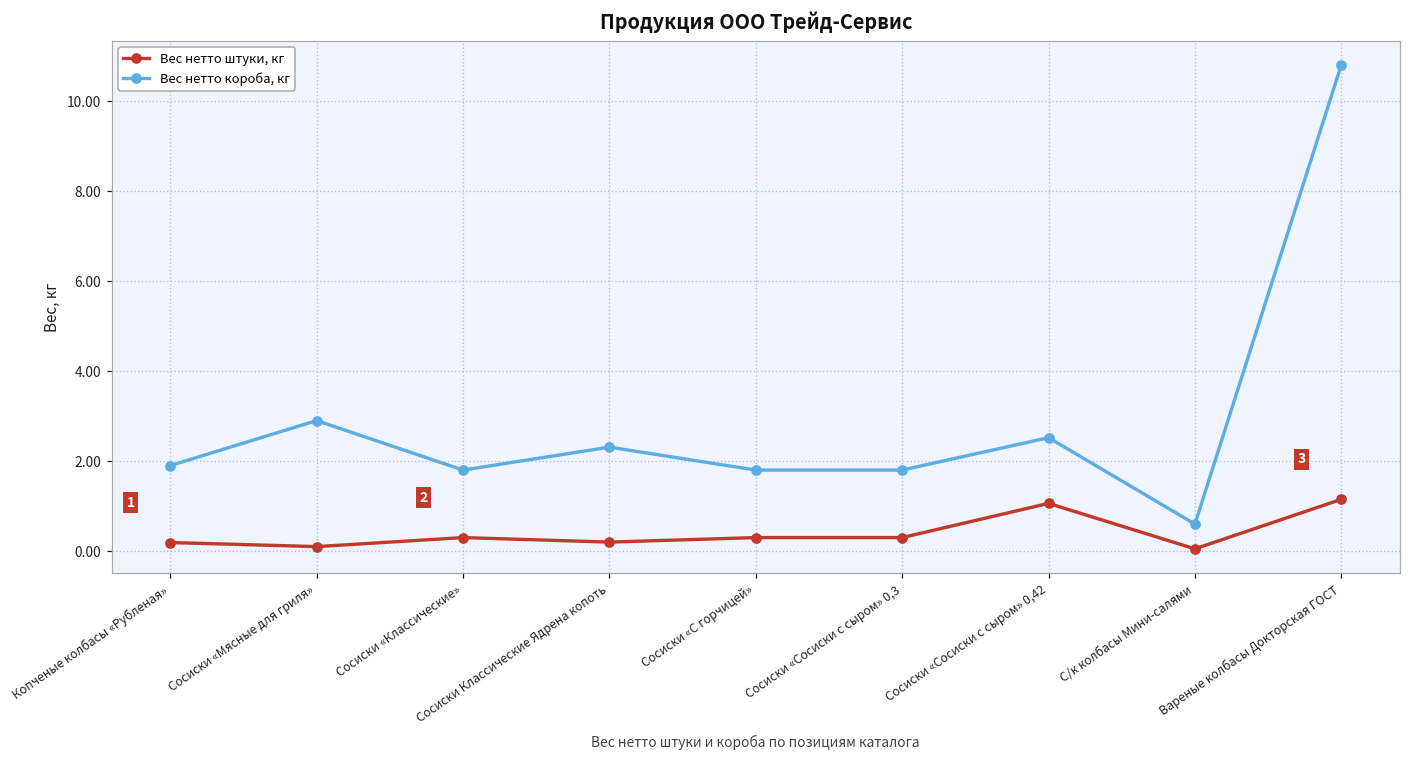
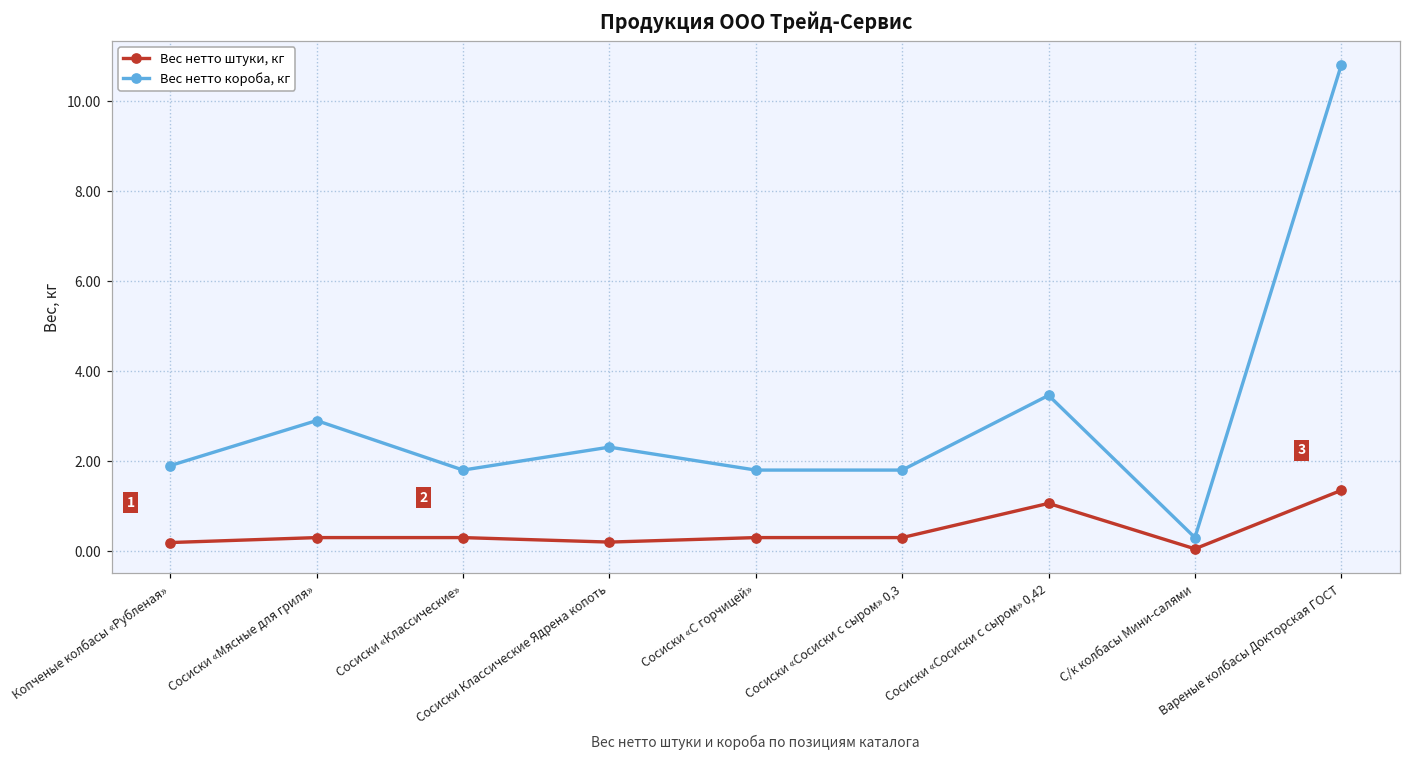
  {
    "Вес нетто штуки, кг": {
      "Копченые колбасы «Рубленая»": 0.2,
-     "Сосиски «Мясные для гриля»": 0.1,
+     "Сосиски «Мясные для гриля»": 0.3,
      "Сосиски «Классические»": 0.3,
      "Сосиски Классические Ядрена копоть": 0.2,
      "Сосиски «С горчицей»": 0.3,
      "Сосиски «Сосиски с сыром» 0,3": 0.3,
      "Сосиски «Сосиски с сыром» 0,42": 1.1,
      "С/к колбасы Мини-салями": 0.1,
-     "Вареные колбасы Докторская ГОСТ": 1.2
+     "Вареные колбасы Докторская ГОСТ": 1.4
    },
    "Вес нетто короба, кг": {
      "Копченые колбасы «Рубленая»": 1.9,
      "Сосиски «Мясные для гриля»": 2.9,
      "Сосиски «Классические»": 1.8,
      "Сосиски Классические Ядрена копоть": 2.3,
      "Сосиски «С горчицей»": 1.8,
      "Сосиски «Сосиски с сыром» 0,3": 1.8,
-     "Сосиски «Сосиски с сыром» 0,42": 2.5,
-     "С/к колбасы Мини-салями": 0.6,
+     "Сосиски «Сосиски с сыром» 0,42": 3.5,
+     "С/к колбасы Мини-салями": 0.3,
      "Вареные колбасы Докторская ГОСТ": 10.8
    }
  }
